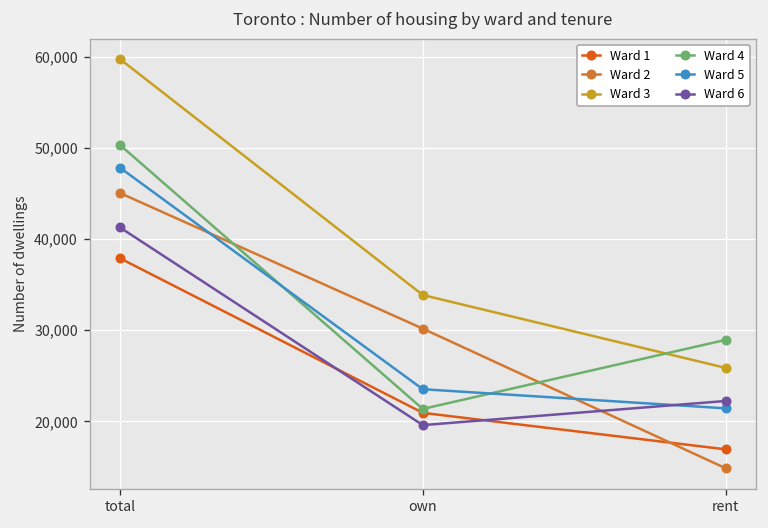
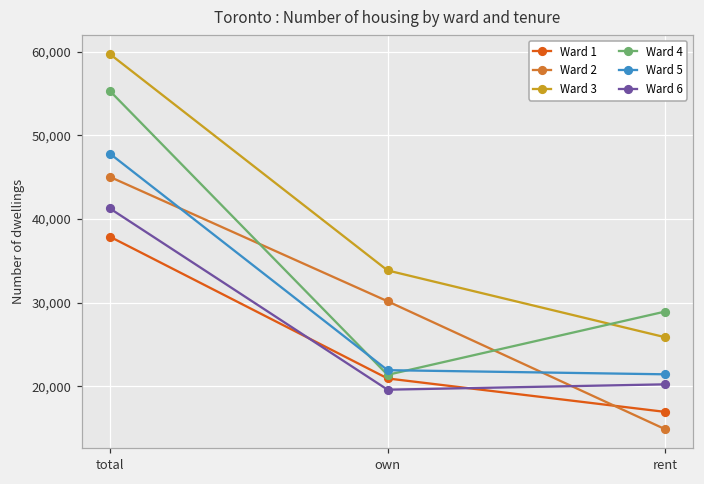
  {
    "Ward 4": {
-     "total": "50,000",
+     "total": "55,000",
      "own": "21,000",
      "rent": "29,000"
    },
    "Ward 5": {
      "total": "48,000",
-     "own": "24,000",
+     "own": "22,000",
      "rent": "21,000"
    },
    "Ward 6": {
      "total": "41,000",
      "own": "20,000",
-     "rent": "22,000"
+     "rent": "20,000"
    }
  }
